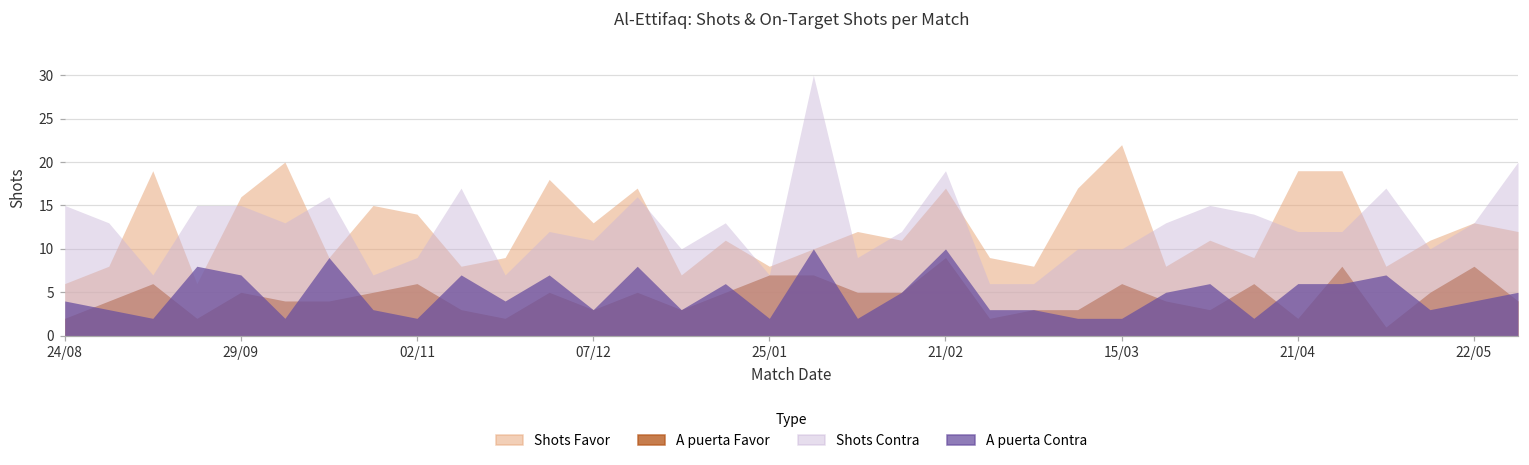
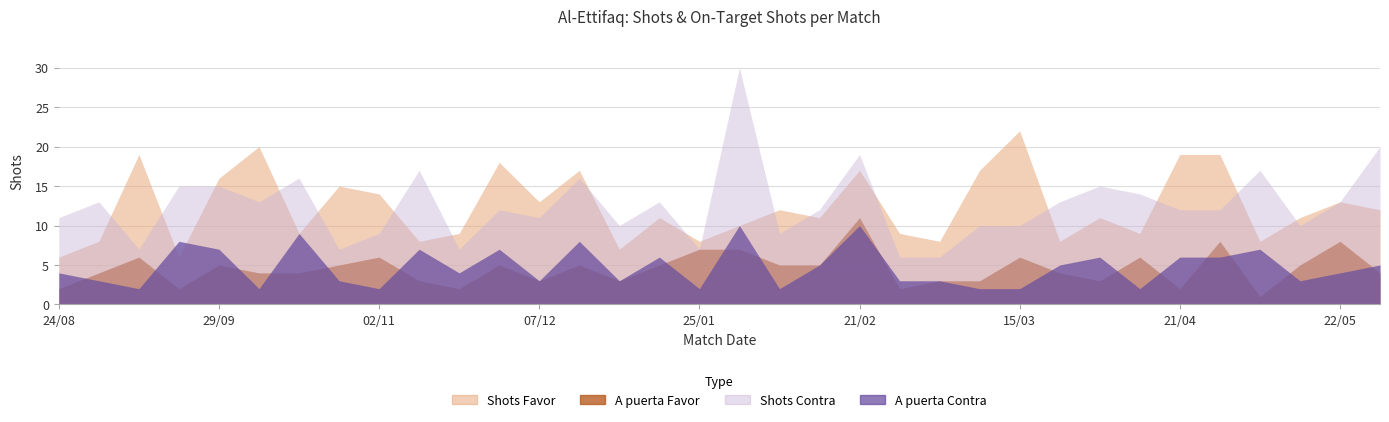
  {
    "Shots Favor": {
      "24/08": 6,
      "29/09": 16,
      "02/11": 14,
      "07/12": 13,
      "25/01": 8,
      "21/02": 17,
      "15/03": 22,
      "21/04": 19
    },
    "A puerta Favor": {
      "24/08": 2,
      "29/09": 5,
      "02/11": 6,
-     "21/02": 9,
+     "21/02": 11,
      "15/03": 6,
      "21/04": 2,
      "22/05": 8
    },
    "Shots Contra": {
-     "24/08": 15,
+     "24/08": 11,
      "29/09": 15,
      "02/11": 9,
      "07/12": 11,
      "21/02": 19,
      "15/03": 10,
      "21/04": 12
    },
    "A puerta Contra": {
      "24/08": 4,
      "29/09": 7,
      "02/11": 2,
      "25/01": 2,
      "21/02": 10,
      "15/03": 2,
      "21/04": 6,
      "22/05": 4
    }
  }
